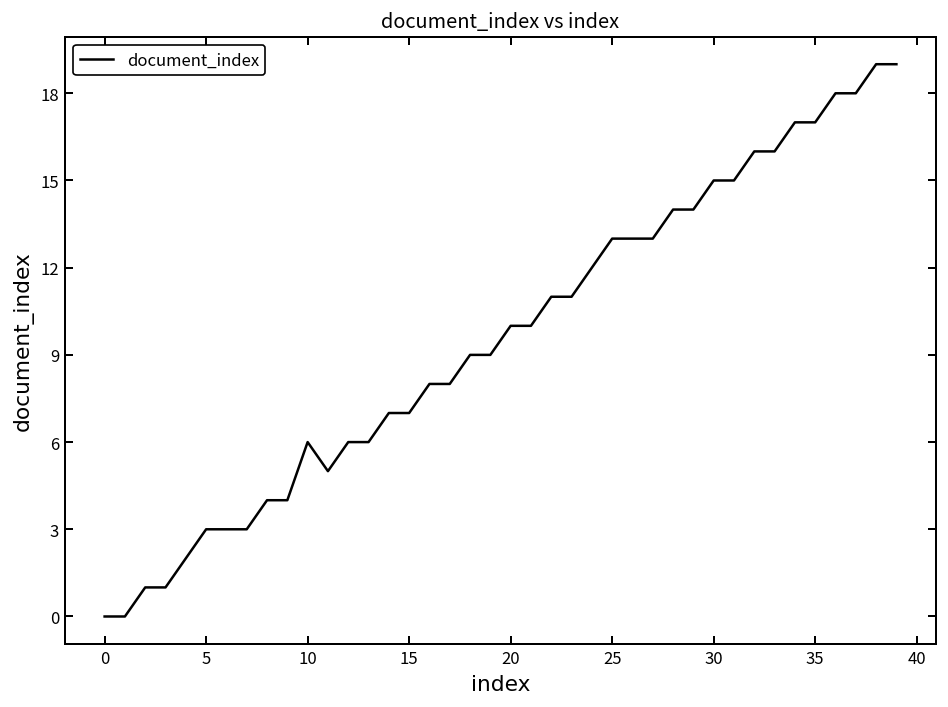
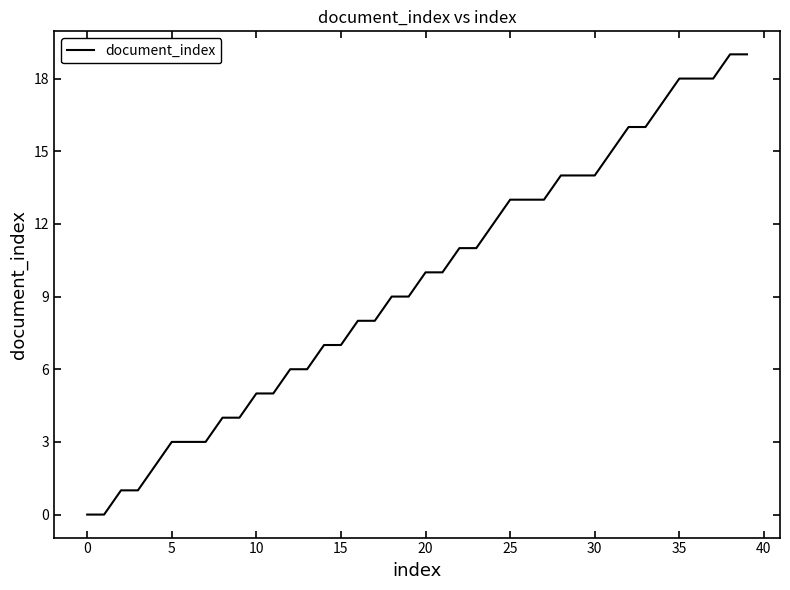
  {
    "0": 0,
    "5": 3,
-   "10": 6,
+   "10": 5,
    "15": 7,
    "20": 10,
    "25": 13,
-   "30": 15,
-   "35": 17
+   "30": 14,
+   "35": 18
  }
